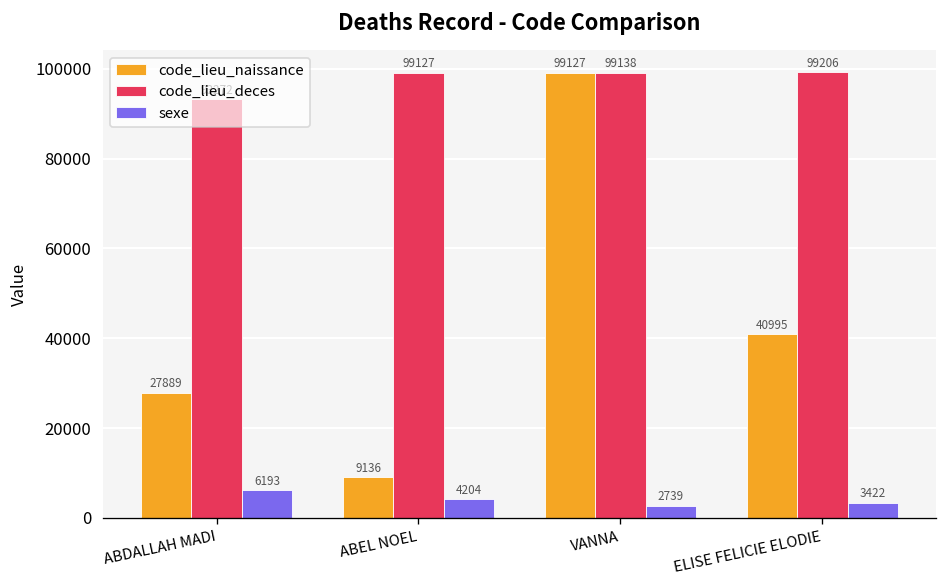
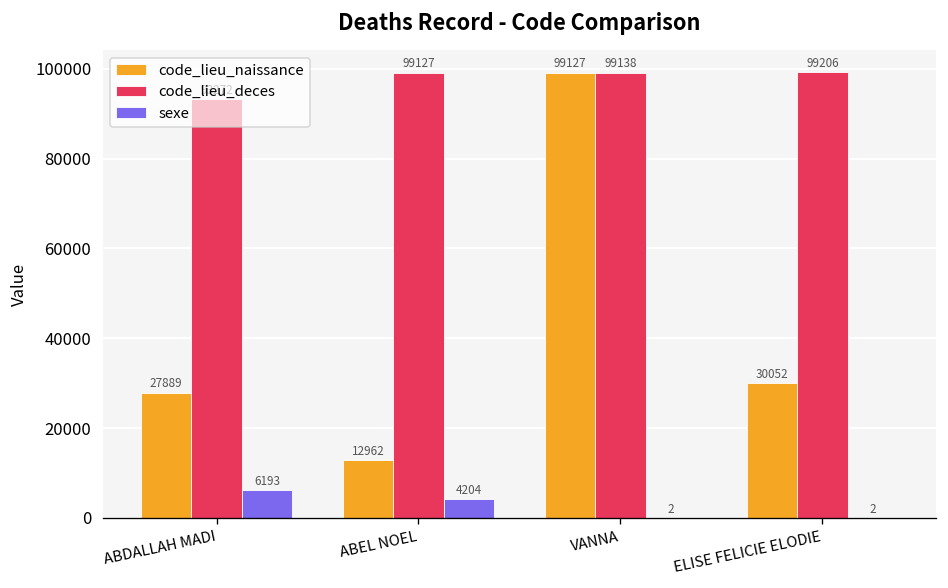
  {
    "code_lieu_naissance": {
      "ABDALLAH MADI": 27889,
-     "ABEL NOEL": 9136,
+     "ABEL NOEL": 12962,
      "VANNA": 99127,
-     "ELISE FELICIE ELODIE": 40995
+     "ELISE FELICIE ELODIE": 30052
    },
    "code_lieu_deces": {
      "ABEL NOEL": 99127,
      "VANNA": 99138,
      "ELISE FELICIE ELODIE": 99206
    },
    "sexe": {
      "ABDALLAH MADI": 6193,
      "ABEL NOEL": 4204,
-     "VANNA": 2739,
-     "ELISE FELICIE ELODIE": 3422
+     "VANNA": 2,
+     "ELISE FELICIE ELODIE": 2
    }
  }
